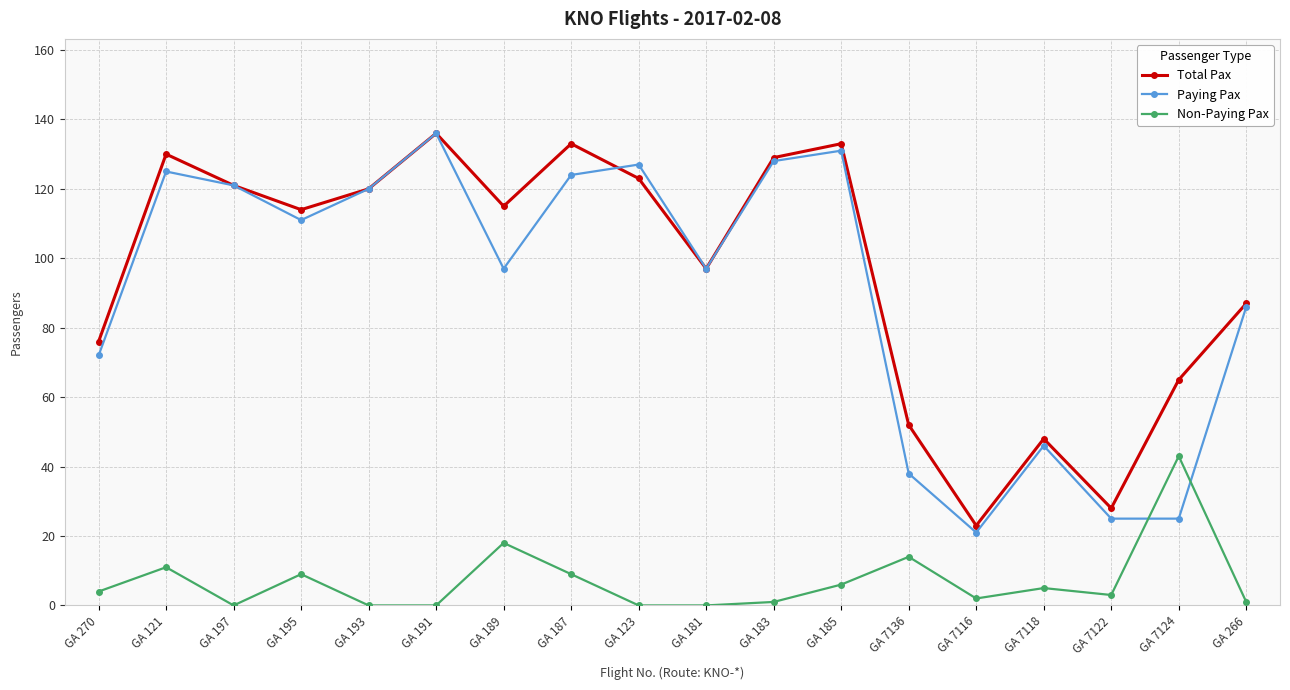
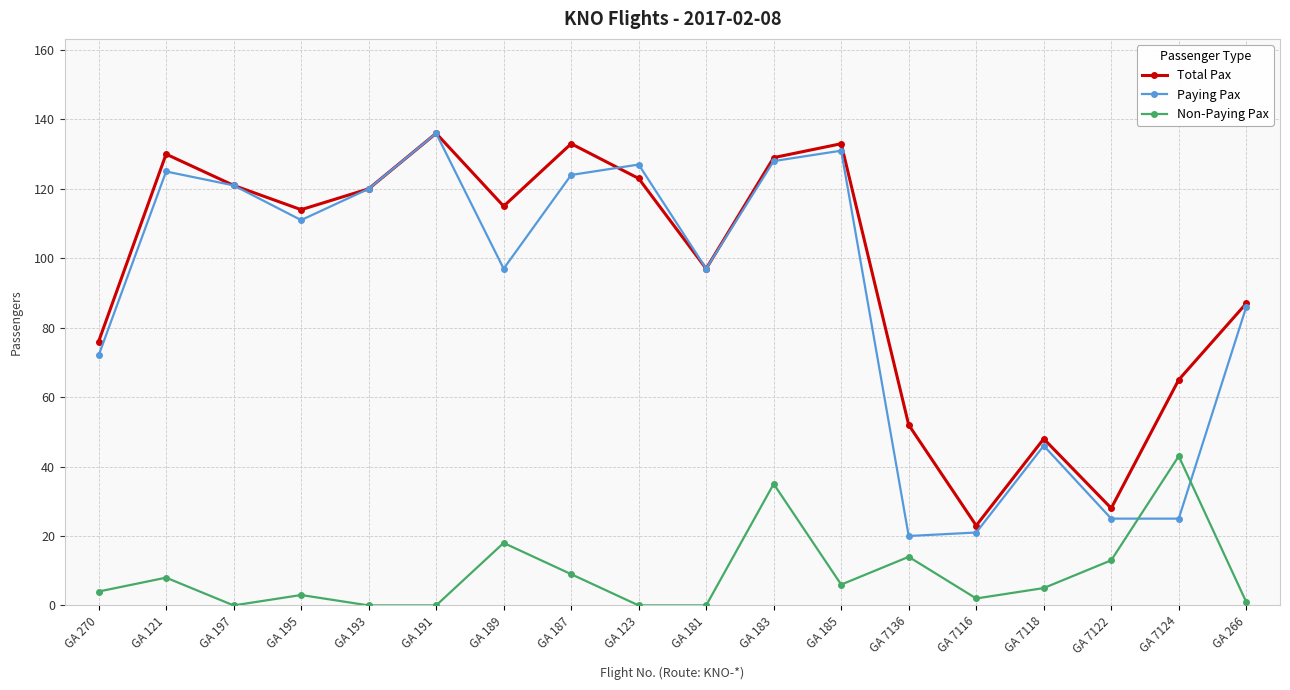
  {
    "Total Pax": {
      "GA 270": 76,
      "GA 121": 130,
      "GA 195": 114,
      "GA 189": 115,
      "GA 187": 133,
      "GA 123": 123,
      "GA 183": 129,
      "GA 185": 133,
      "GA 7136": 52,
      "GA 7116": 23,
      "GA 7118": 48,
      "GA 7122": 28,
      "GA 7124": 65,
      "GA 266": 87
    },
    "Paying Pax": {
      "GA 270": 72,
      "GA 121": 125,
      "GA 195": 111,
      "GA 189": 97,
      "GA 187": 124,
      "GA 123": 127,
      "GA 183": 128,
      "GA 185": 131,
-     "GA 7136": 38,
+     "GA 7136": 20,
      "GA 7116": 21,
      "GA 7118": 46,
      "GA 7122": 25,
      "GA 7124": 25,
      "GA 266": 86
    },
    "Non-Paying Pax": {
      "GA 270": 4,
-     "GA 121": 11,
+     "GA 121": 8,
      "GA 197": 0,
-     "GA 195": 9,
+     "GA 195": 3,
      "GA 193": 0,
      "GA 191": 0,
      "GA 189": 18,
      "GA 187": 9,
      "GA 123": 0,
      "GA 181": 0,
-     "GA 183": 1,
+     "GA 183": 35,
      "GA 185": 6,
      "GA 7136": 14,
      "GA 7116": 2,
      "GA 7118": 5,
-     "GA 7122": 3,
+     "GA 7122": 13,
      "GA 7124": 43,
      "GA 266": 1
    }
  }
